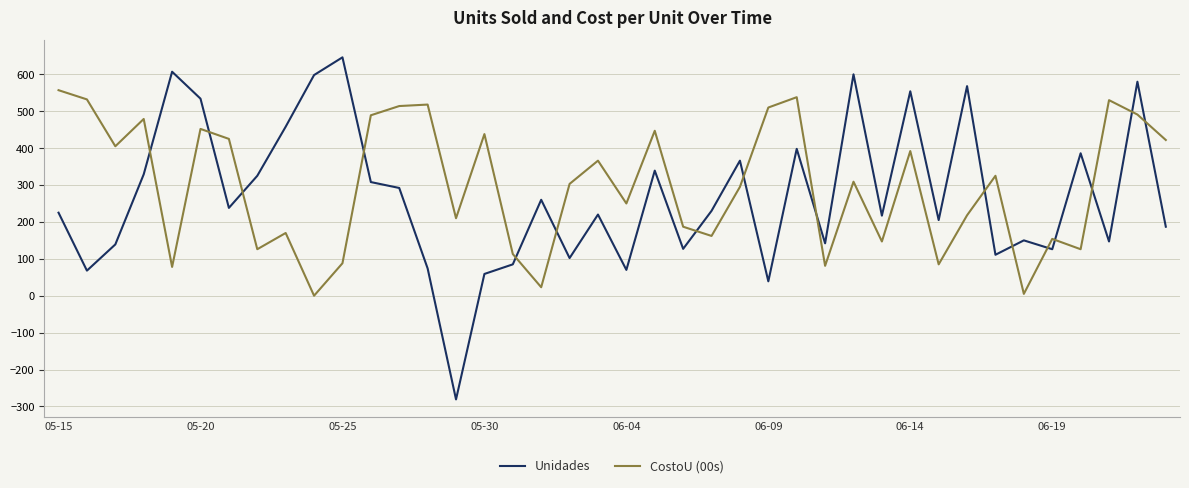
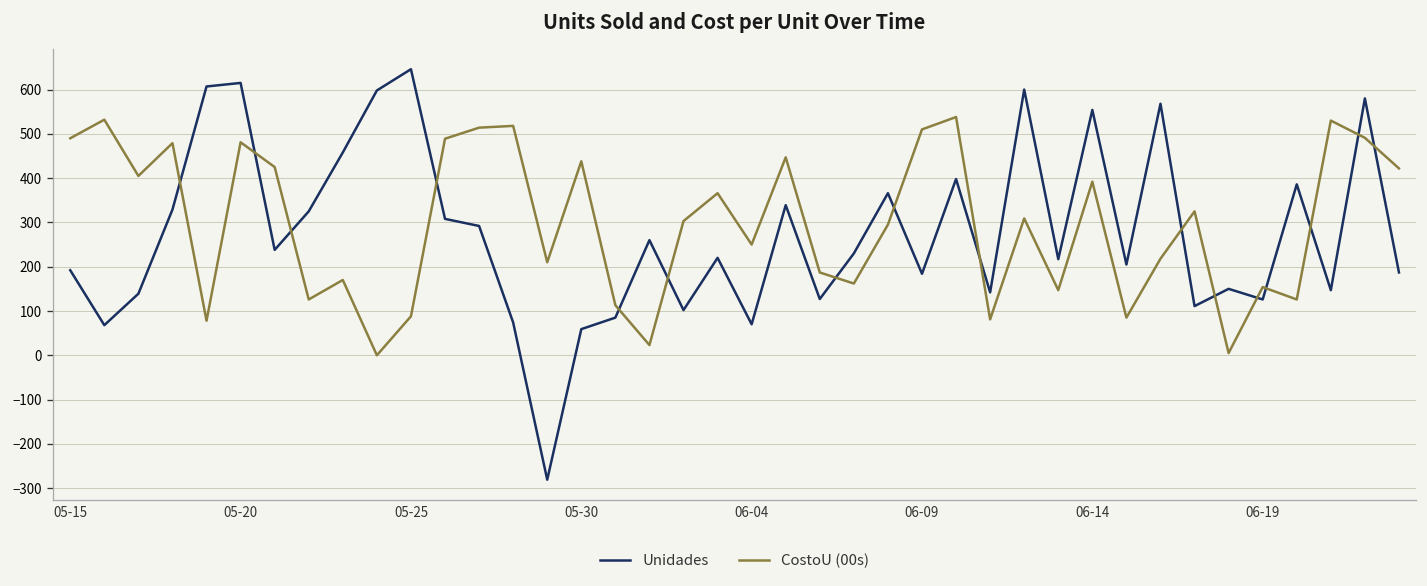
  {
    "Unidades": {
-     "05-15": 230,
-     "05-20": 530,
+     "05-15": 190,
+     "05-20": 620,
      "05-25": 650,
      "05-30": 60,
      "06-04": 70,
-     "06-09": 40,
+     "06-09": 180,
      "06-14": 550,
      "06-19": 130
    },
    "CostoU (00s)": {
-     "05-15": 560,
-     "05-20": 450,
+     "05-15": 490,
+     "05-20": 480,
      "05-25": 90,
      "05-30": 440,
      "06-04": 250,
      "06-09": 510,
      "06-14": 390,
      "06-19": 150
    }
  }
